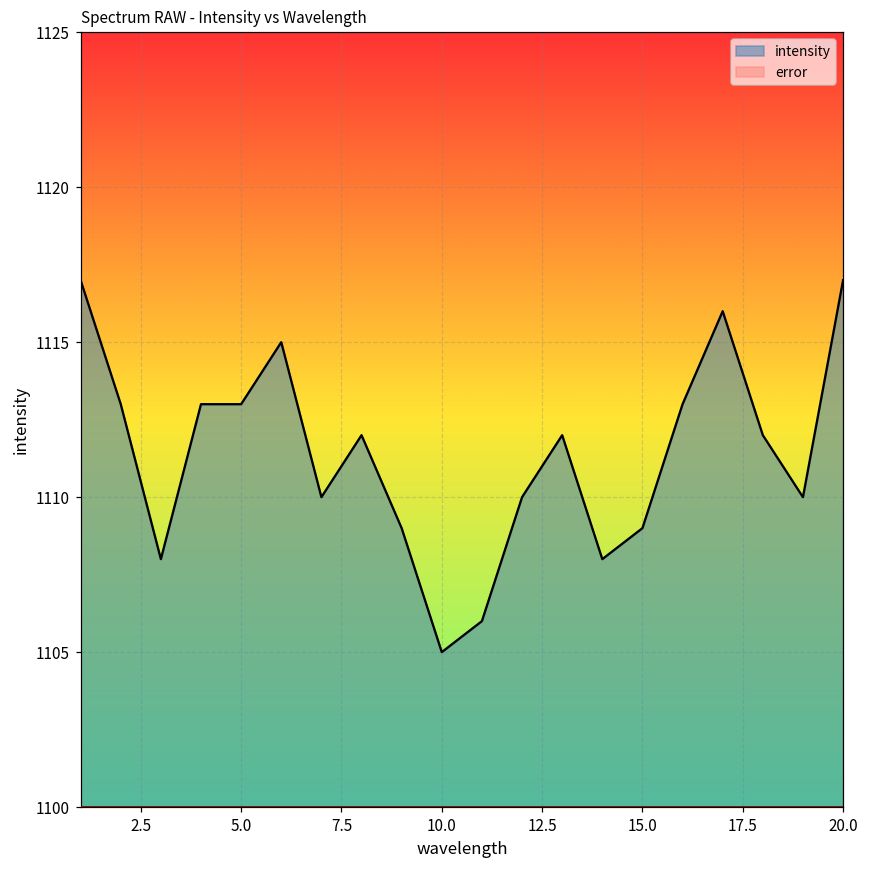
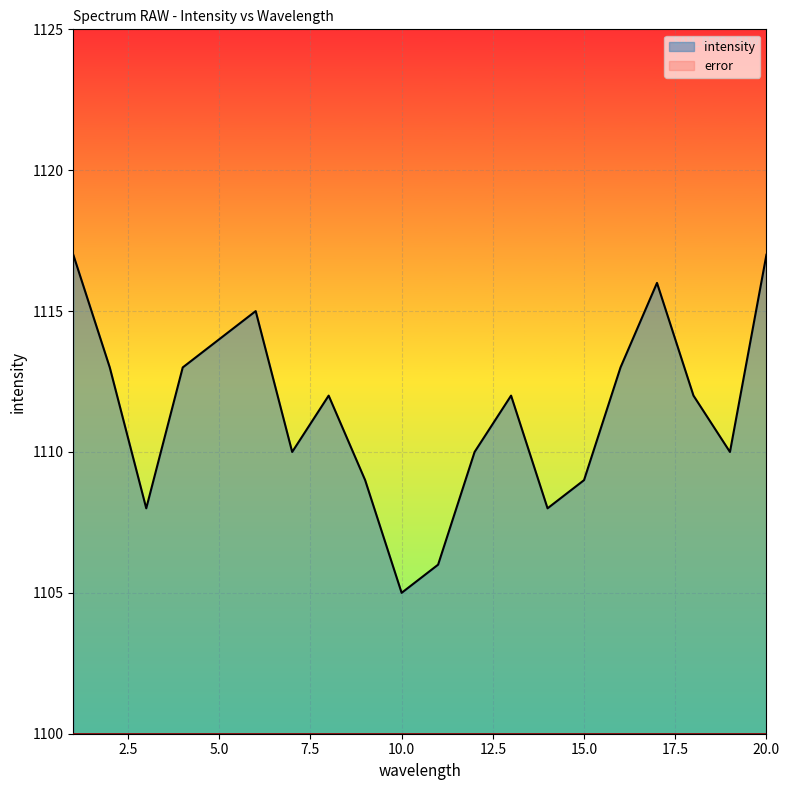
  {
    "intensity": {
-     "5.0": 1113,
+     "5.0": 1114,
      "10.0": 1105,
      "15.0": 1109,
      "20.0": 1117
    },
    "error": {
      "5.0": 1100,
      "10.0": 1100,
      "15.0": 1100,
      "20.0": 1100
    }
  }
